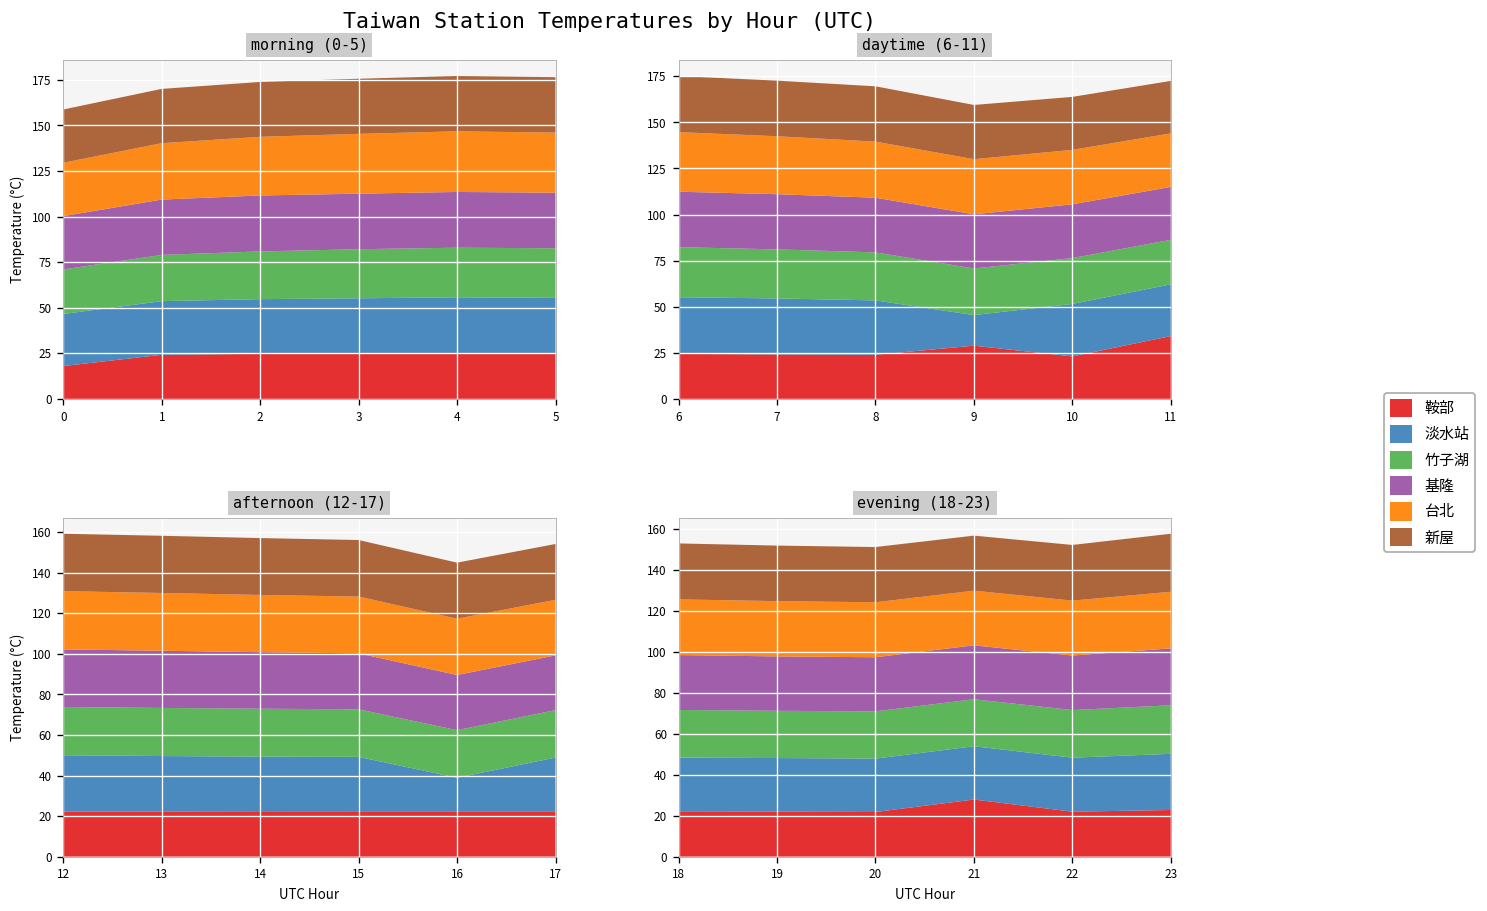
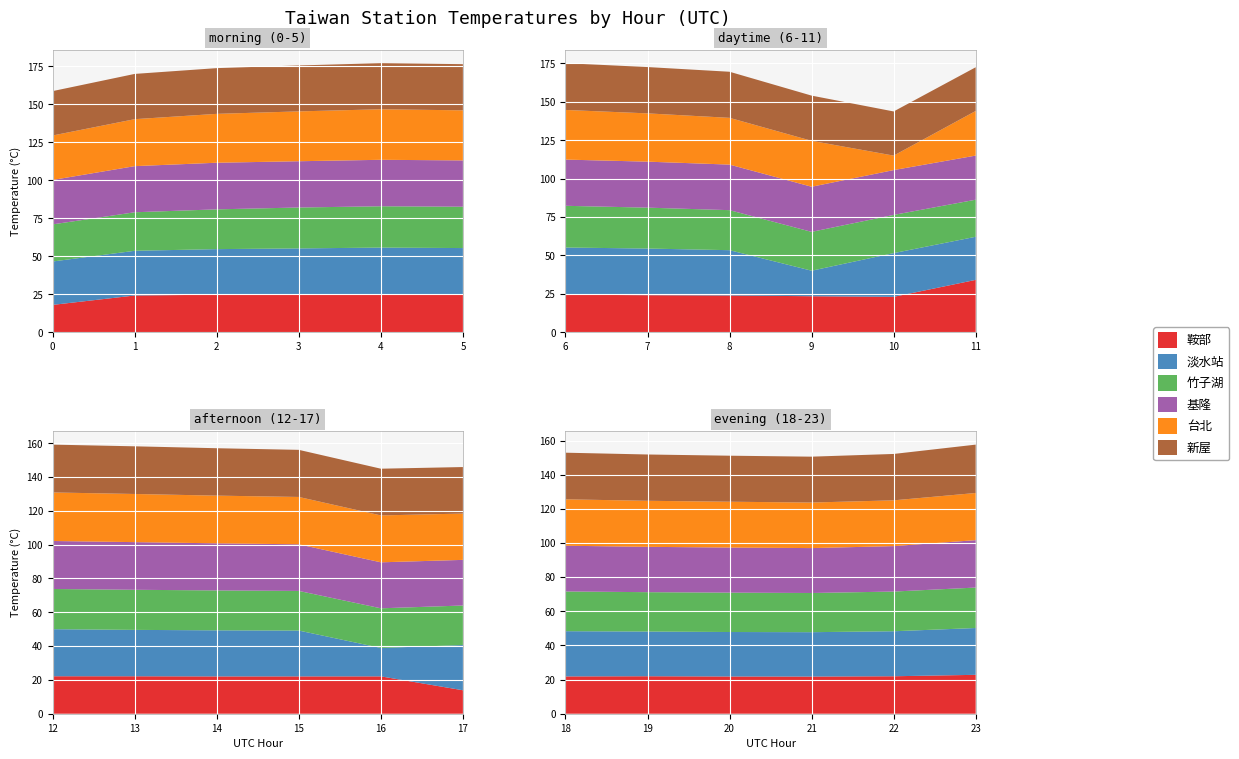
  {
    "morning (0-5)": {
      "鞍部": {
        "0": 18,
        "1": 24,
        "2": 25,
        "3": 25,
        "4": 25,
        "5": 25
      },
      "淡水站": {
        "0": 29,
        "1": 29,
        "2": 30,
        "3": 30,
        "4": 31,
        "5": 31
      },
      "竹子湖": {
        "0": 24,
        "1": 25,
        "2": 26,
        "3": 27,
        "4": 27,
        "5": 27
      },
      "基隆": {
        "0": 29,
        "1": 30,
        "2": 31,
        "3": 30,
        "4": 31,
        "5": 30
      },
      "台北": {
        "0": 29,
        "1": 31,
        "2": 32,
        "3": 33,
        "4": 33,
        "5": 33
      },
      "新屋": {
        "0": 29,
        "1": 30,
        "2": 30,
        "3": 30,
        "4": 30,
        "5": 30
      }
    },
    "daytime (6-11)": {
      "鞍部": {
        "6": 24,
        "7": 24,
        "8": 24,
-       "9": 29,
+       "9": 23,
        "10": 23,
        "11": 34
      },
      "淡水站": {
        "6": 31,
        "7": 30,
        "8": 29,
        "9": 17,
        "10": 28,
        "11": 28
      },
      "竹子湖": {
        "6": 27,
        "7": 27,
        "8": 26,
        "9": 25,
        "10": 25,
        "11": 24
      },
      "基隆": {
        "6": 30,
        "7": 30,
        "8": 30,
        "9": 29,
        "10": 29,
        "11": 29
      },
      "台北": {
        "6": 32,
        "7": 31,
        "8": 30,
        "9": 30,
-       "10": 30,
+       "10": 9,
        "11": 29
      },
      "新屋": {
        "6": 30,
        "7": 30,
        "8": 30,
        "9": 29,
        "10": 29,
        "11": 28
      }
    },
    "afternoon (12-17)": {
      "鞍部": {
        "12": 22,
        "13": 22,
        "14": 22,
        "15": 22,
        "16": 22,
-       "17": 22
+       "17": 14
      },
      "淡水站": {
        "12": 28,
        "13": 27,
        "14": 27,
        "15": 27,
        "16": 17,
        "17": 27
      },
      "竹子湖": {
        "12": 24,
        "13": 24,
        "14": 24,
        "15": 23,
        "16": 23,
        "17": 23
      },
      "基隆": {
        "12": 28,
        "13": 28,
        "14": 28,
        "15": 28,
        "16": 27,
        "17": 27
      },
      "台北": {
        "12": 29,
        "13": 28,
        "14": 28,
        "15": 28,
        "16": 28,
        "17": 27
      },
      "新屋": {
        "12": 28,
        "13": 28,
        "14": 28,
        "15": 28,
        "16": 28,
        "17": 28
      }
    },
    "evening (18-23)": {
      "鞍部": {
        "18": 22,
        "19": 22,
        "20": 22,
-       "21": 28,
+       "21": 22,
        "22": 22,
        "23": 23
      },
      "淡水站": {
        "18": 27,
        "19": 26,
        "20": 26,
        "21": 26,
        "22": 26,
        "23": 27
      },
      "竹子湖": {
        "18": 23,
        "19": 23,
        "20": 23,
        "21": 23,
        "22": 23,
        "23": 24
      },
      "基隆": {
        "18": 27,
        "19": 27,
        "20": 26,
        "21": 26,
        "22": 27,
        "23": 28
      },
      "台北": {
        "18": 27,
        "19": 27,
        "20": 27,
        "21": 27,
        "22": 27,
        "23": 28
      },
      "新屋": {
        "18": 27,
        "19": 27,
        "20": 27,
        "21": 27,
        "22": 27,
        "23": 28
      }
    }
  }
